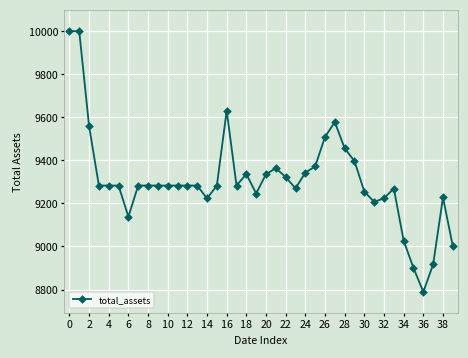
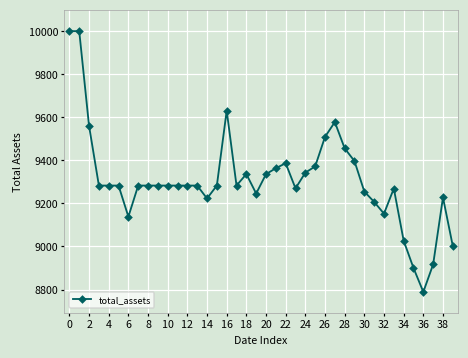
  {
    "0": 10000,
    "2": 9560,
    "4": 9280,
    "6": 9140,
    "8": 9280,
    "10": 9280,
    "12": 9280,
    "14": 9220,
    "16": 9630,
    "18": 9340,
    "20": 9340,
-   "22": 9320,
+   "22": 9390,
    "24": 9340,
    "26": 9510,
    "28": 9460,
    "30": 9250,
-   "32": 9220,
+   "32": 9150,
    "34": 9030,
    "36": 8790,
    "38": 9230
  }
